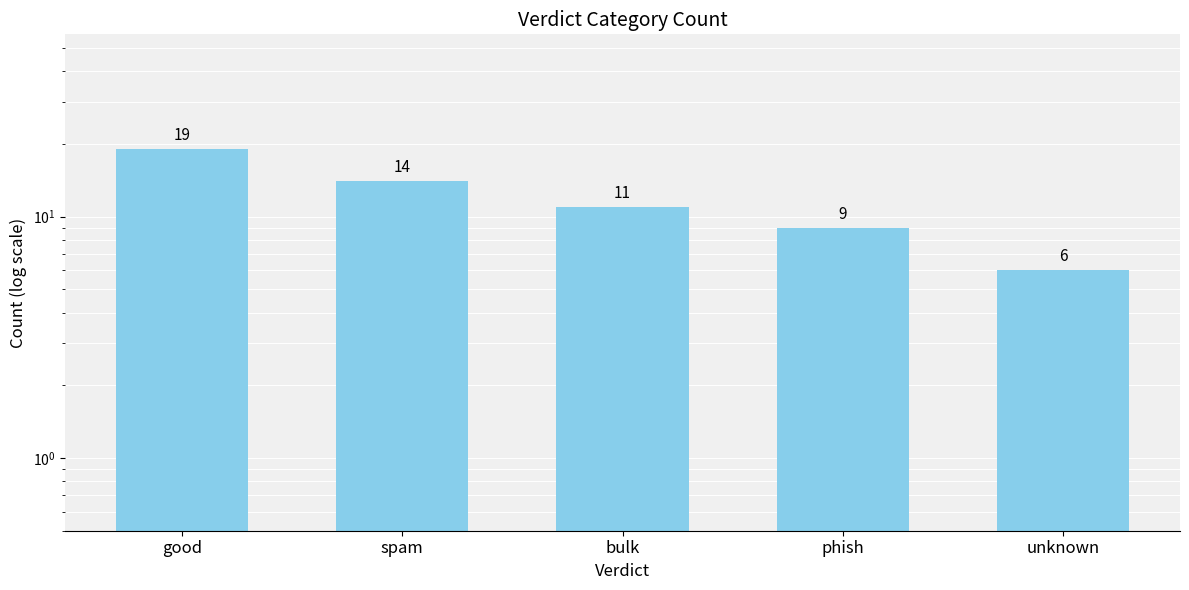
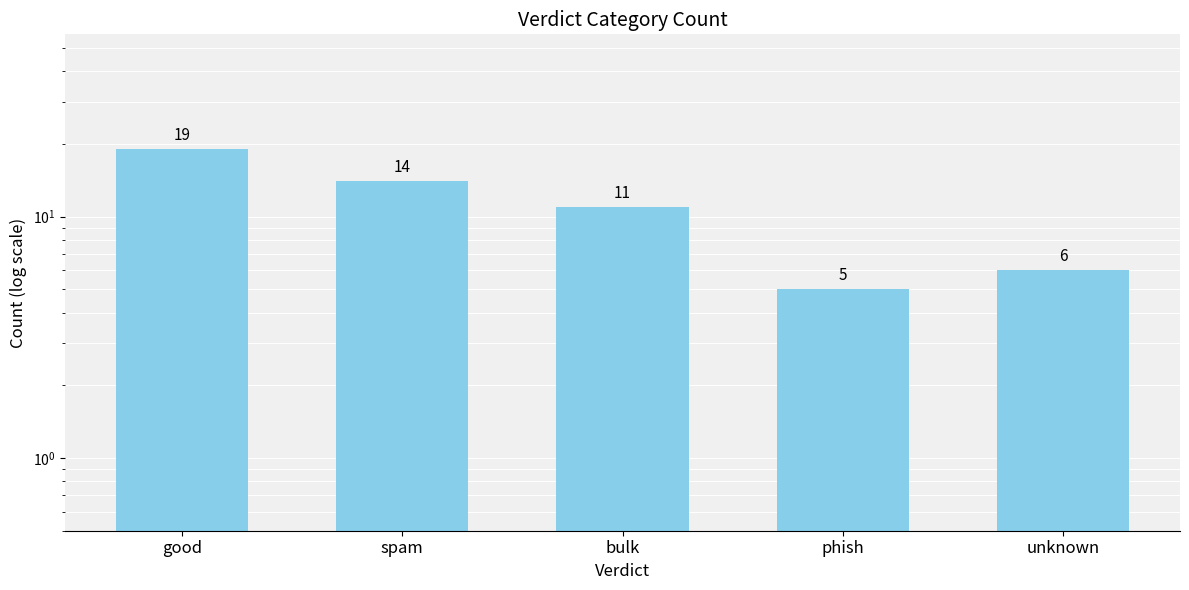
  {
    "good": 19,
    "spam": 14,
    "bulk": 11,
-   "phish": 9,
+   "phish": 5,
    "unknown": 6
  }
